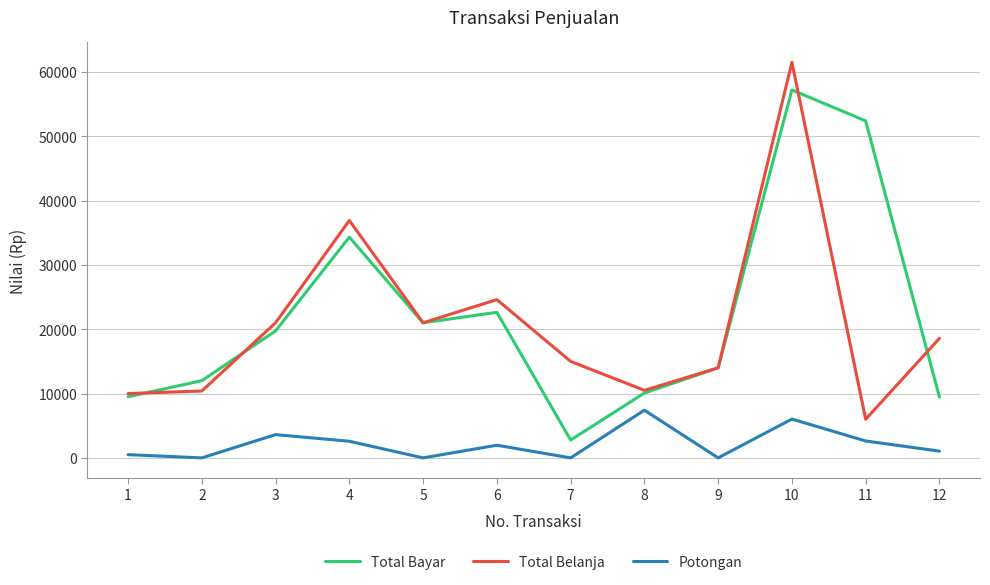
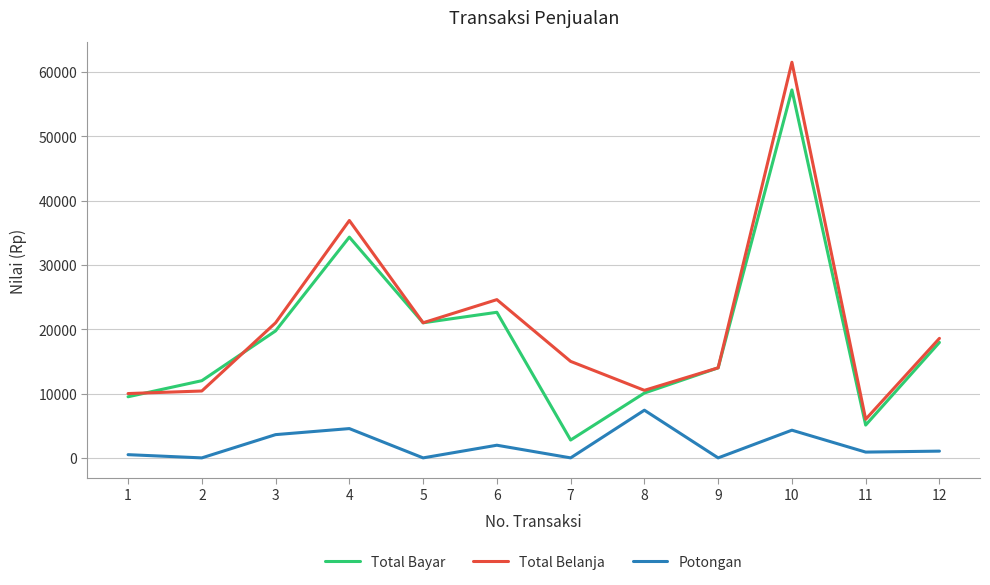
  {
    "Total Bayar": {
      "1": 10000,
      "2": 12000,
      "3": 20000,
      "4": 34000,
      "6": 23000,
      "7": 3000,
      "8": 10000,
      "10": 57000,
-     "11": 52000,
-     "12": 9000
+     "11": 5000,
+     "12": 18000
    },
    "Total Belanja": {
      "1": 10000,
      "2": 10000,
      "3": 21000,
      "4": 37000,
      "6": 25000,
      "7": 15000,
      "8": 11000,
      "10": 62000,
      "11": 6000,
      "12": 19000
    },
    "Potongan": {
      "1": 1000,
      "2": 0,
      "3": 4000,
-     "4": 3000,
+     "4": 5000,
      "5": 0,
      "6": 2000,
      "7": 0,
      "8": 7000,
      "9": 0,
-     "10": 6000,
-     "11": 3000,
+     "10": 4000,
+     "11": 1000,
      "12": 1000
    }
  }
